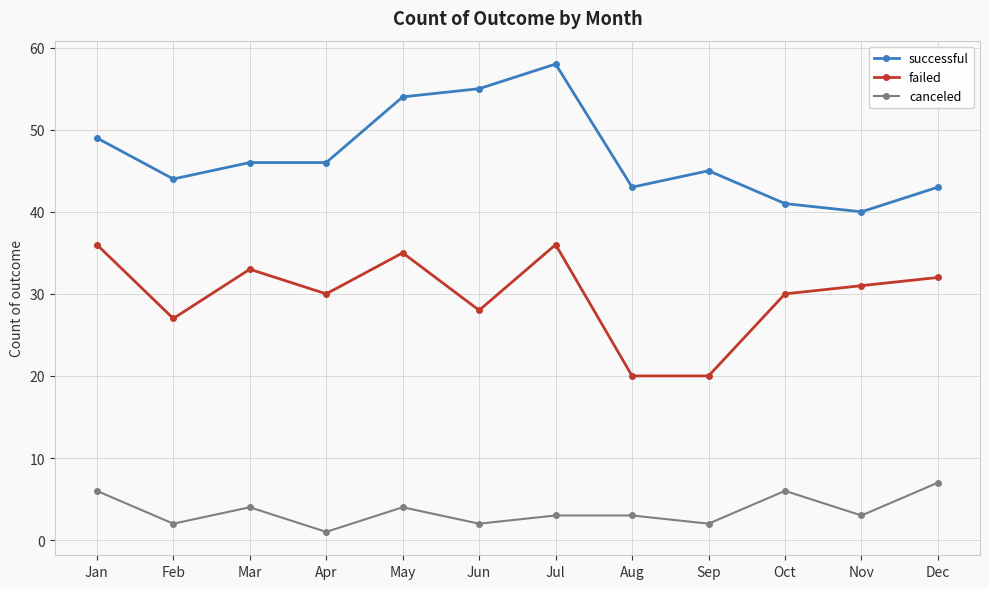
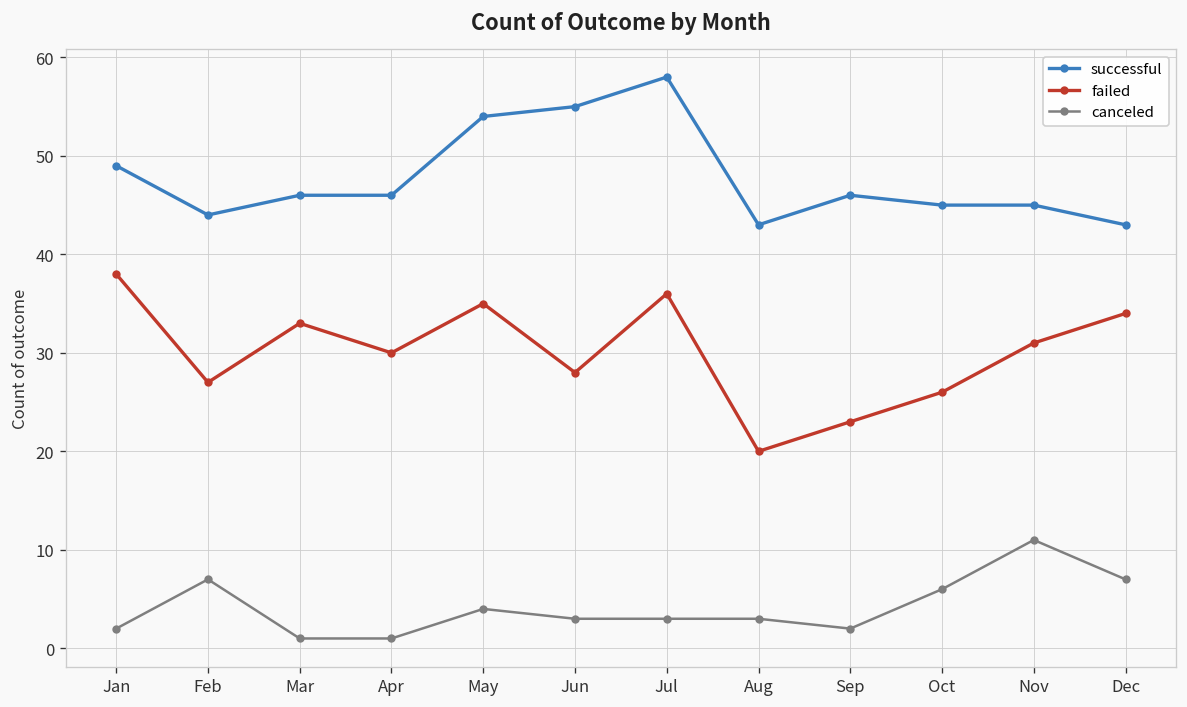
  {
    "successful": {
      "Jan": 49,
      "Feb": 44,
      "Mar": 46,
      "Apr": 46,
      "May": 54,
      "Jun": 55,
      "Jul": 58,
      "Aug": 43,
-     "Sep": 45,
-     "Oct": 41,
-     "Nov": 40,
+     "Sep": 46,
+     "Oct": 45,
+     "Nov": 45,
      "Dec": 43
    },
    "failed": {
-     "Jan": 36,
+     "Jan": 38,
      "Feb": 27,
      "Mar": 33,
      "Apr": 30,
      "May": 35,
      "Jun": 28,
      "Jul": 36,
      "Aug": 20,
-     "Sep": 20,
-     "Oct": 30,
+     "Sep": 23,
+     "Oct": 26,
      "Nov": 31,
-     "Dec": 32
+     "Dec": 34
    },
    "canceled": {
-     "Jan": 6,
-     "Feb": 2,
-     "Mar": 4,
+     "Jan": 2,
+     "Feb": 7,
+     "Mar": 1,
      "Apr": 1,
      "May": 4,
-     "Jun": 2,
+     "Jun": 3,
      "Jul": 3,
      "Aug": 3,
      "Sep": 2,
      "Oct": 6,
-     "Nov": 3,
+     "Nov": 11,
      "Dec": 7
    }
  }
